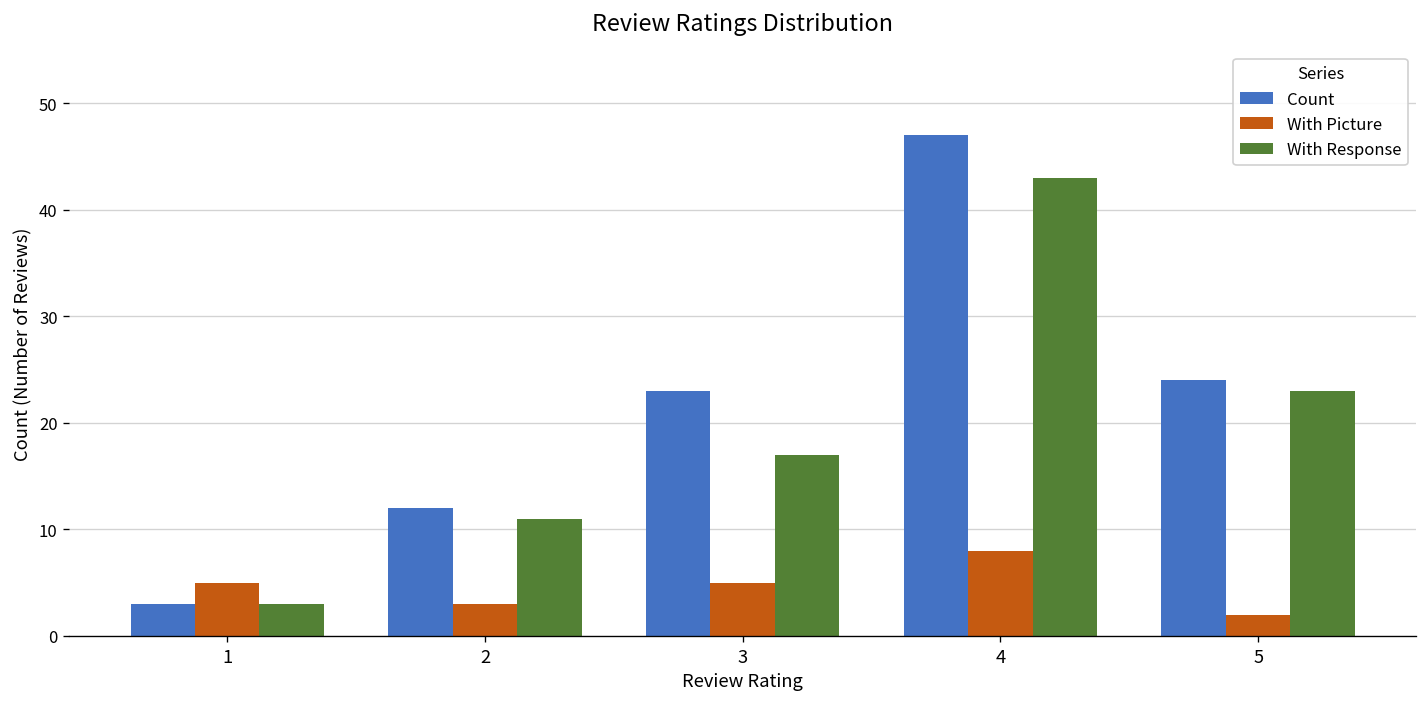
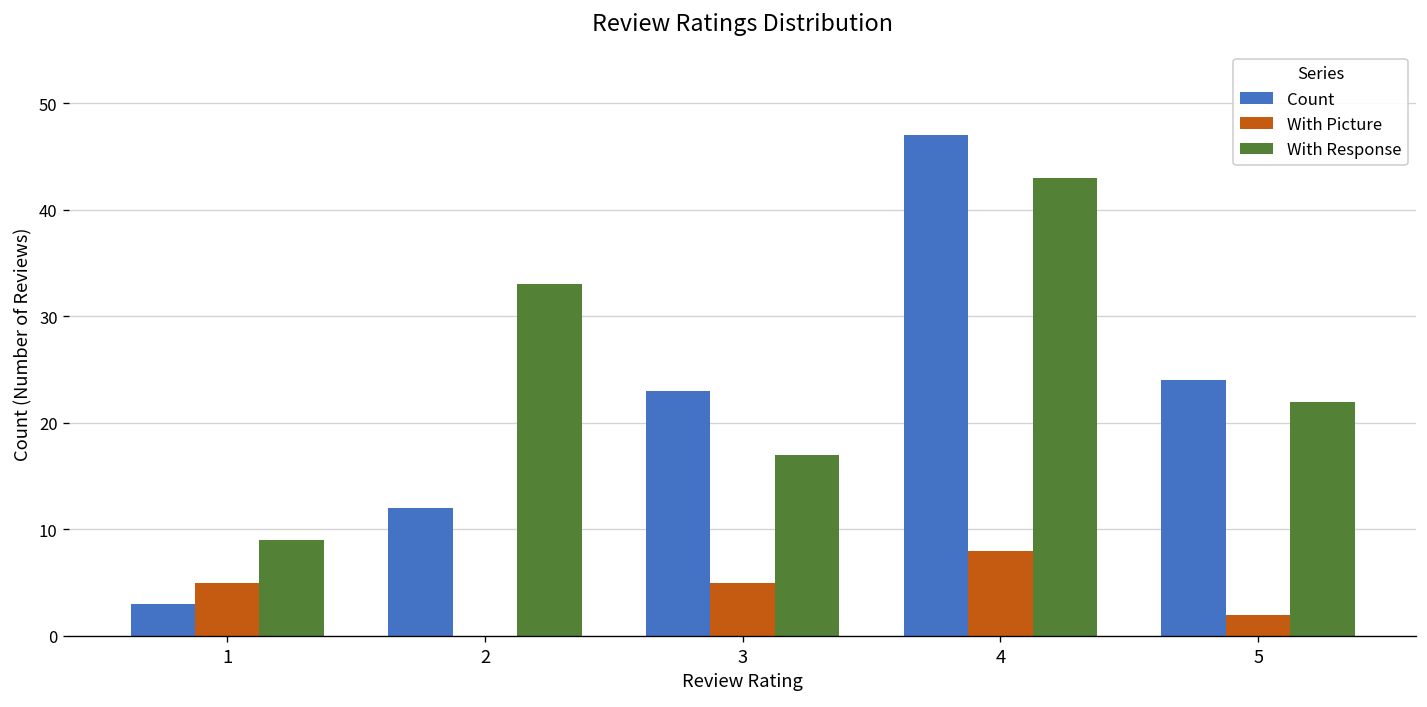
  {
    "Count": {
      "1": 3,
      "2": 12,
      "3": 23,
      "4": 47,
      "5": 24
    },
    "With Picture": {
      "1": 5,
-     "2": 3,
+     "2": 0,
      "3": 5,
      "4": 8,
      "5": 2
    },
    "With Response": {
-     "1": 3,
-     "2": 11,
+     "1": 9,
+     "2": 33,
      "3": 17,
      "4": 43,
-     "5": 23
+     "5": 22
    }
  }
